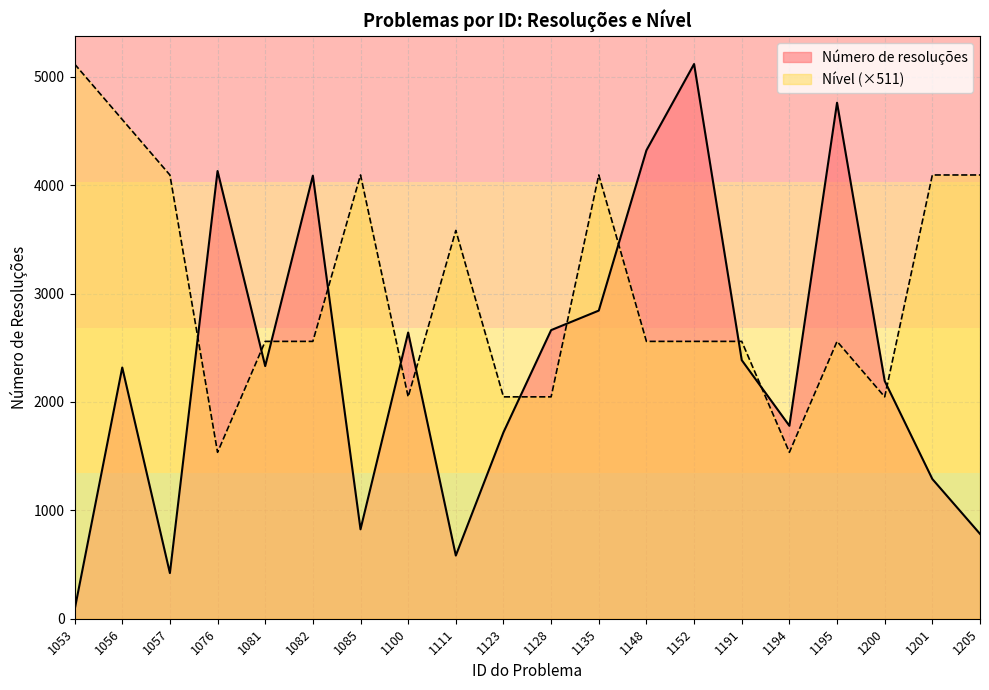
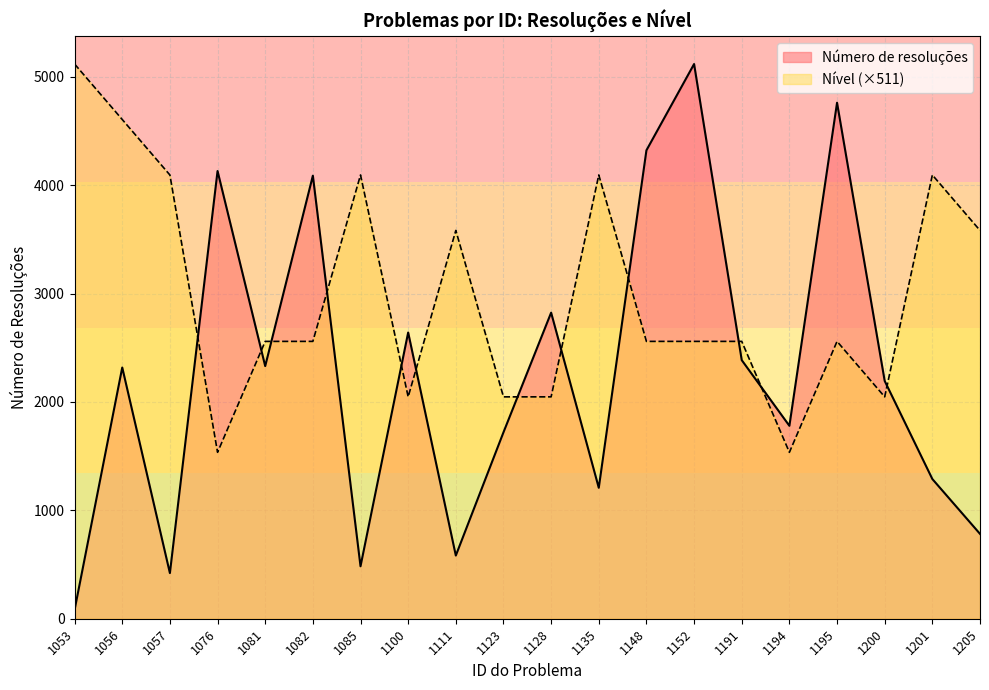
  {
    "Número de resoluções": {
      "1053": 80,
      "1056": 2320,
      "1057": 420,
      "1076": 4130,
      "1081": 2330,
      "1082": 4090,
-     "1085": 830,
+     "1085": 480,
      "1100": 2640,
      "1111": 580,
      "1123": 1720,
-     "1128": 2660,
-     "1135": 2840,
+     "1128": 2820,
+     "1135": 1210,
      "1148": 4320,
      "1152": 5120,
      "1191": 2390,
      "1194": 1780,
      "1195": 4760,
      "1200": 2190,
      "1201": 1290,
      "1205": 780
    },
    "Nível (×511)": {
      "1053": 5120,
      "1056": 4610,
      "1057": 4090,
      "1076": 1540,
      "1081": 2560,
      "1082": 2560,
      "1085": 4090,
      "1100": 2050,
      "1111": 3580,
      "1123": 2050,
      "1128": 2050,
      "1135": 4090,
      "1148": 2560,
      "1152": 2560,
      "1191": 2560,
      "1194": 1540,
      "1195": 2560,
      "1200": 2050,
      "1201": 4090,
-     "1205": 4090
+     "1205": 3580
    }
  }
